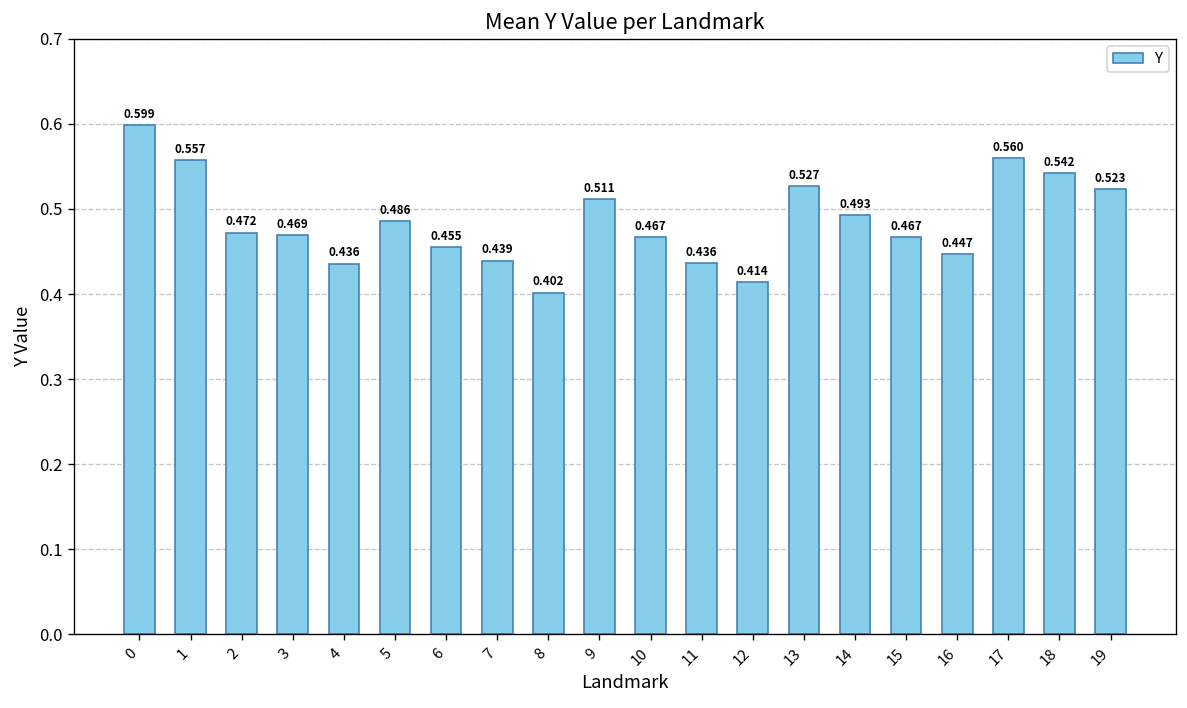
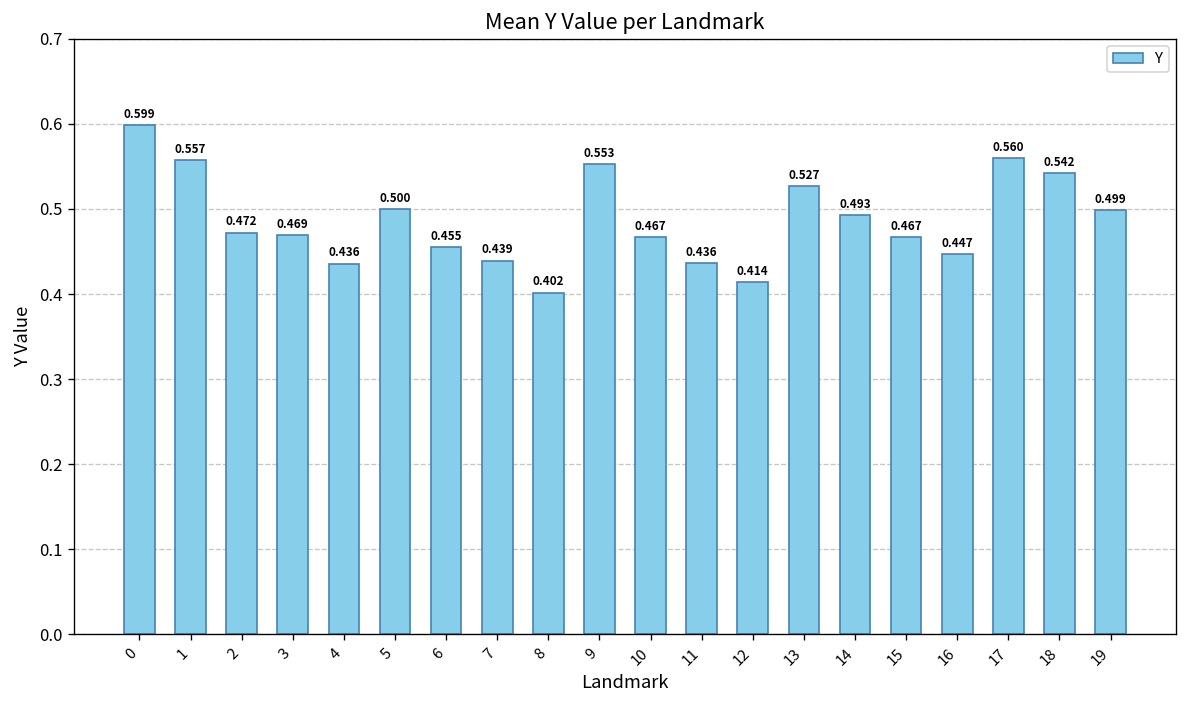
  {
    "0": 0.599,
    "1": 0.557,
    "2": 0.472,
    "3": 0.469,
    "4": 0.436,
-   "5": 0.486,
+   "5": 0.500,
    "6": 0.455,
    "7": 0.439,
    "8": 0.402,
-   "9": 0.511,
+   "9": 0.553,
    "10": 0.467,
    "11": 0.436,
    "12": 0.414,
    "13": 0.527,
    "14": 0.493,
    "15": 0.467,
    "16": 0.447,
    "17": 0.560,
    "18": 0.542,
-   "19": 0.523
+   "19": 0.499
  }
